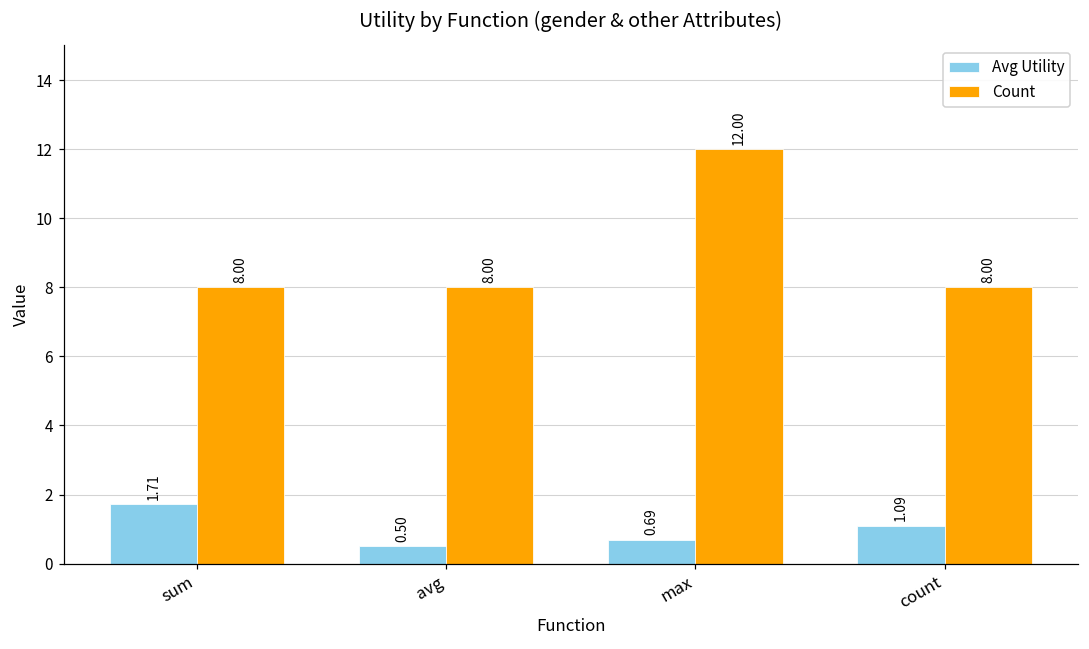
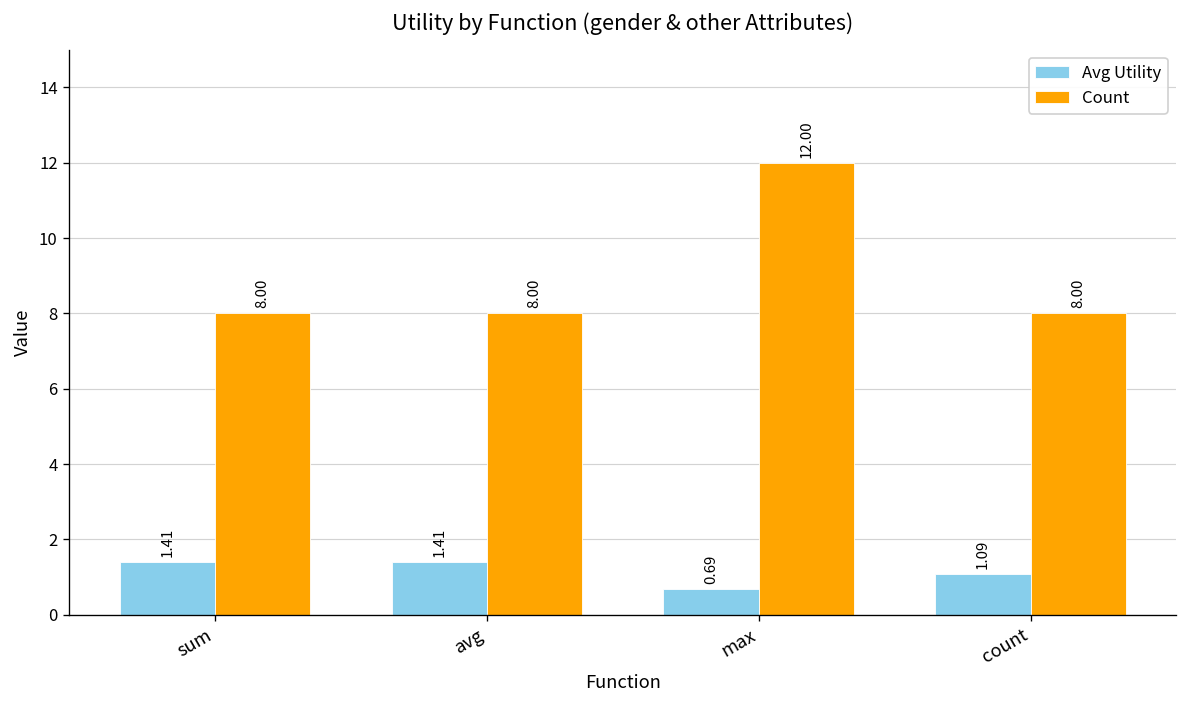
  {
    "Avg Utility": {
-     "sum": 1.71,
-     "avg": 0.50,
+     "sum": 1.41,
+     "avg": 1.41,
      "max": 0.69,
      "count": 1.09
    },
    "Count": {
      "sum": 8.00,
      "avg": 8.00,
      "max": 12.00,
      "count": 8.00
    }
  }
